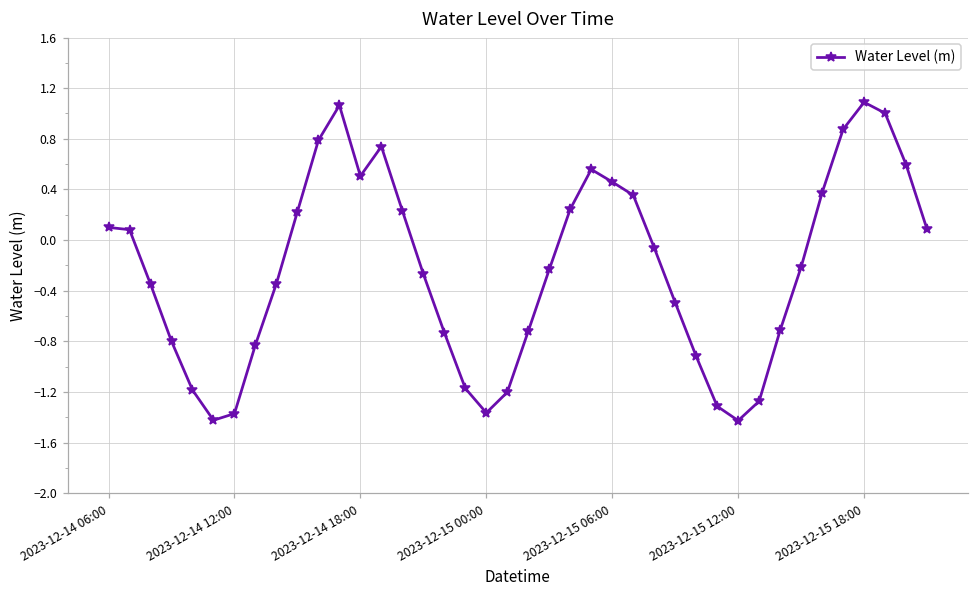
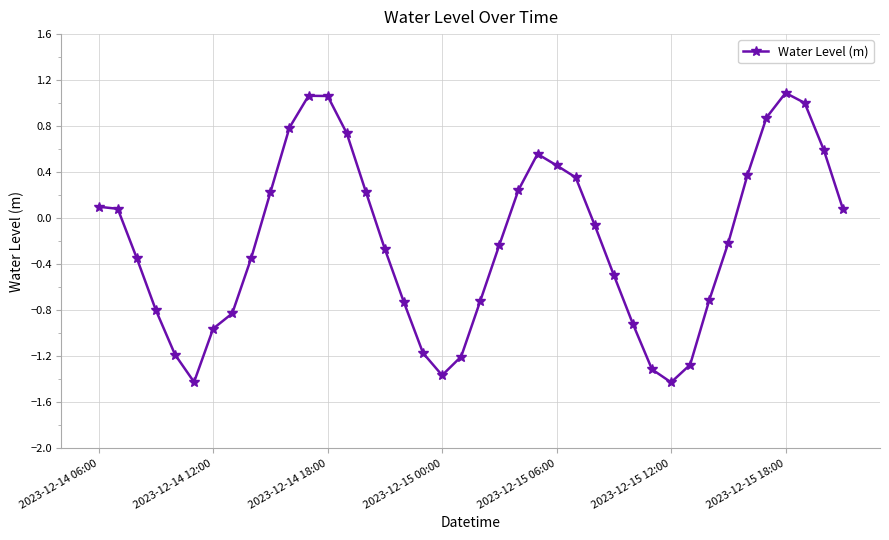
  {
    "2023-12-14 06:00": 0.10,
-   "2023-12-14 12:00": -1.37,
-   "2023-12-14 18:00": 0.51,
+   "2023-12-14 12:00": -0.96,
+   "2023-12-14 18:00": 1.06,
    "2023-12-15 00:00": -1.37,
    "2023-12-15 06:00": 0.46,
    "2023-12-15 12:00": -1.43,
    "2023-12-15 18:00": 1.09
  }
